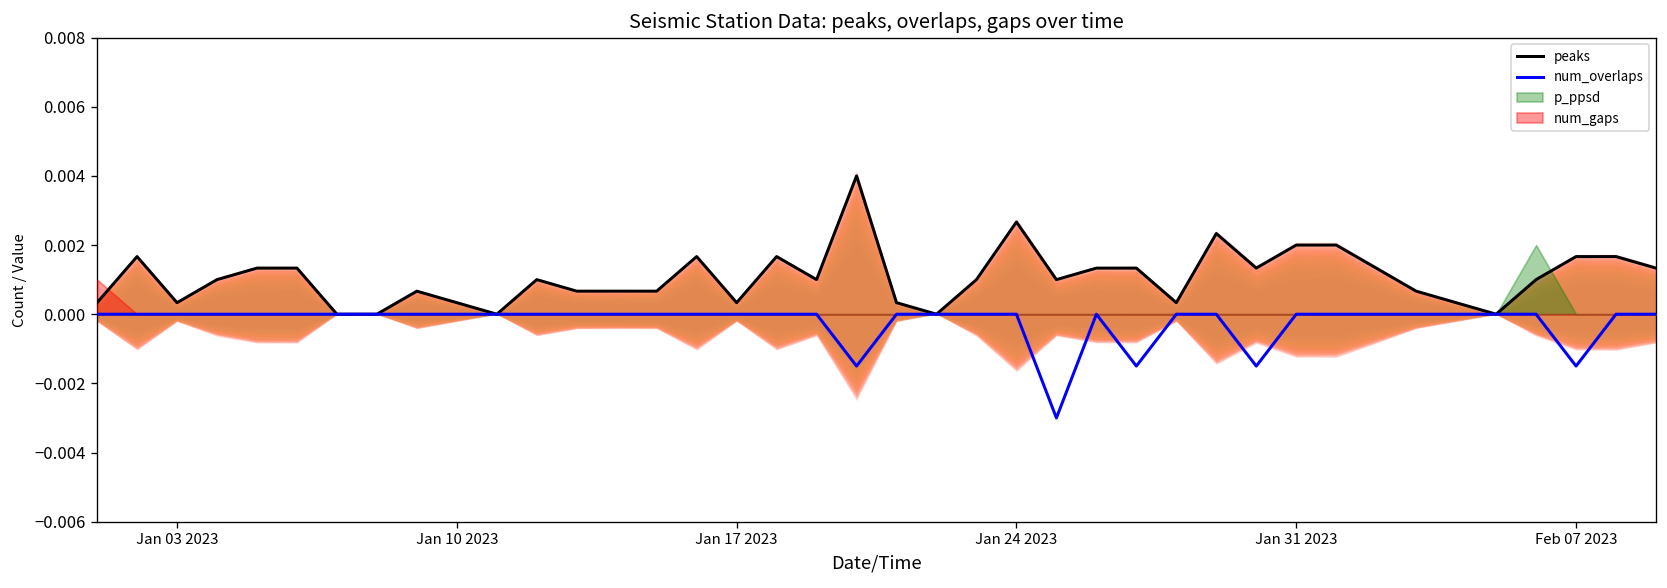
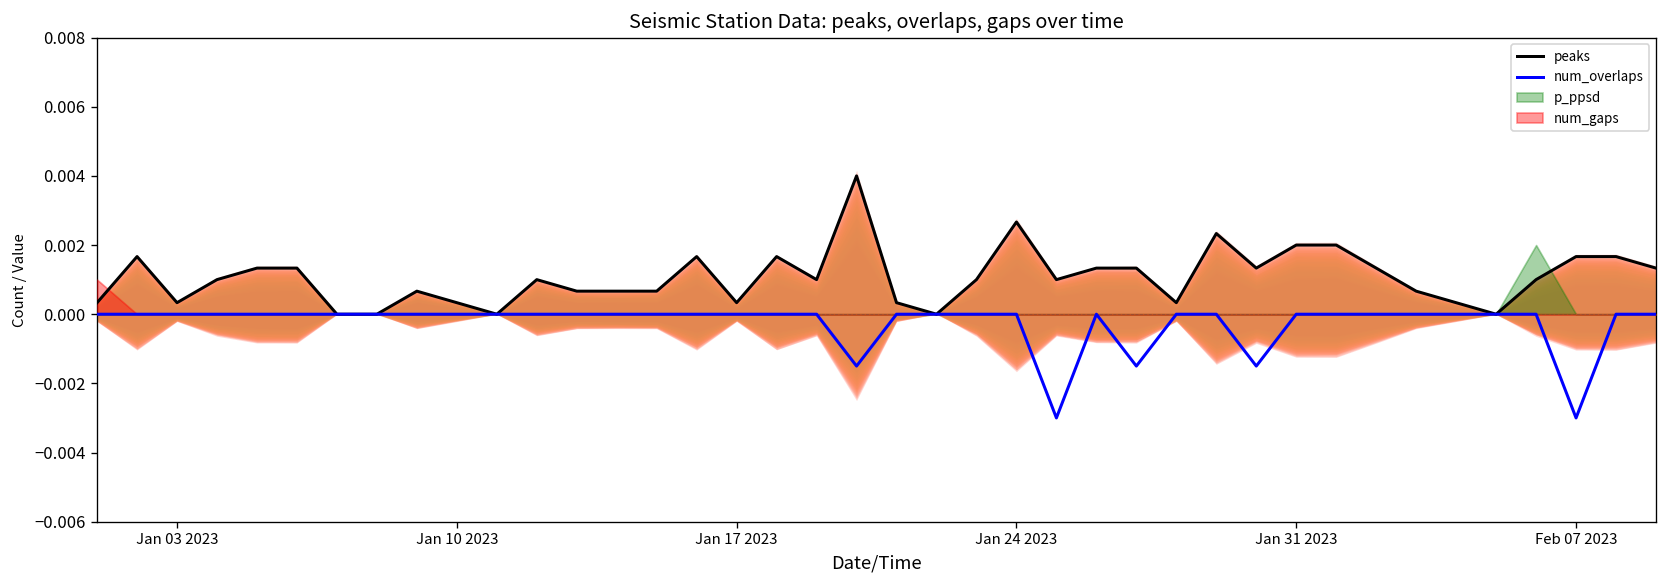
  {
    "num_overlaps": {
-     "Feb 07 2023": -0.0015
+     "Feb 07 2023": -0.0030
    }
  }
